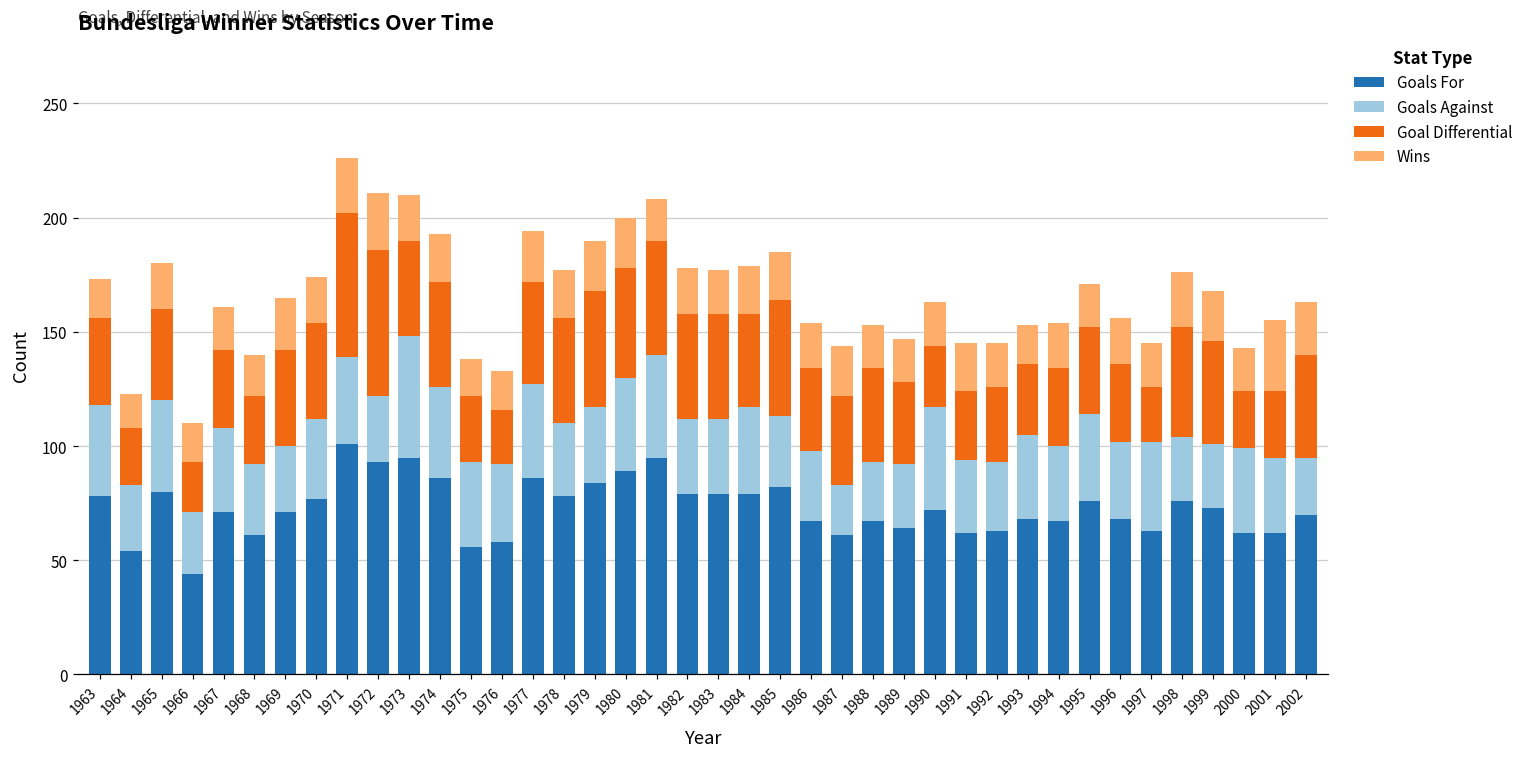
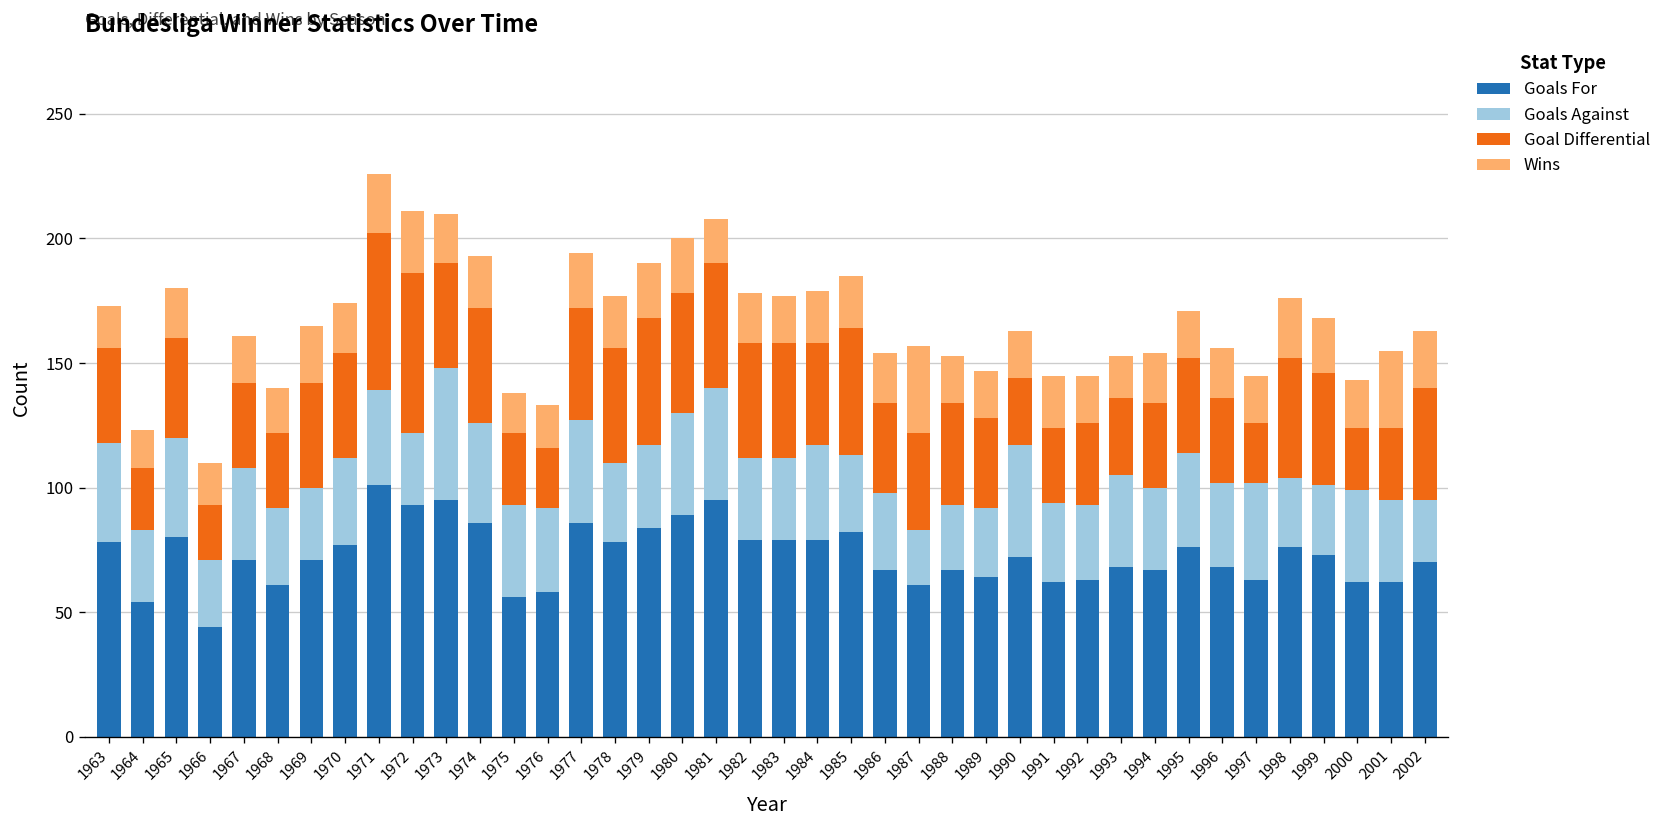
  {
    "Goals For": {
      "1963": 78,
      "1964": 54,
      "1965": 80,
      "1966": 44,
      "1967": 71,
      "1968": 61,
      "1969": 71,
      "1970": 77,
      "1971": 101,
      "1972": 93,
      "1973": 95,
      "1974": 86,
      "1975": 56,
      "1976": 58,
      "1977": 86,
      "1978": 78,
      "1979": 84,
      "1980": 89,
      "1981": 95,
      "1982": 79,
      "1983": 79,
      "1984": 79,
      "1985": 82,
      "1986": 67,
      "1987": 61,
      "1988": 67,
      "1989": 64,
      "1990": 72,
      "1991": 62,
      "1992": 63,
      "1993": 68,
      "1994": 67,
      "1995": 76,
      "1996": 68,
      "1997": 63,
      "1998": 76,
      "1999": 73,
      "2000": 62,
      "2001": 62,
      "2002": 70
    },
    "Goals Against": {
      "1963": 40,
      "1964": 29,
      "1965": 40,
      "1966": 27,
      "1967": 37,
      "1968": 31,
      "1969": 29,
      "1970": 35,
      "1971": 38,
      "1972": 29,
      "1973": 53,
      "1974": 40,
      "1975": 37,
      "1976": 34,
      "1977": 41,
      "1978": 32,
      "1979": 33,
      "1980": 41,
      "1981": 45,
      "1982": 33,
      "1983": 33,
      "1984": 38,
      "1985": 31,
      "1986": 31,
      "1987": 22,
      "1988": 26,
      "1989": 28,
      "1990": 45,
      "1991": 32,
      "1992": 30,
      "1993": 37,
      "1994": 33,
      "1995": 38,
      "1996": 34,
      "1997": 39,
      "1998": 28,
      "1999": 28,
      "2000": 37,
      "2001": 33,
      "2002": 25
    },
    "Goal Differential": {
      "1963": 38,
      "1964": 25,
      "1965": 40,
      "1966": 22,
      "1967": 34,
      "1968": 30,
      "1969": 42,
      "1970": 42,
      "1971": 63,
      "1972": 64,
      "1973": 42,
      "1974": 46,
      "1975": 29,
      "1976": 24,
      "1977": 45,
      "1978": 46,
      "1979": 51,
      "1980": 48,
      "1981": 50,
      "1982": 46,
      "1983": 46,
      "1984": 41,
      "1985": 51,
      "1986": 36,
      "1987": 39,
      "1988": 41,
      "1989": 36,
      "1990": 27,
      "1991": 30,
      "1992": 33,
      "1993": 31,
      "1994": 34,
      "1995": 38,
      "1996": 34,
      "1997": 24,
      "1998": 48,
      "1999": 45,
      "2000": 25,
      "2001": 29,
      "2002": 45
    },
    "Wins": {
      "1963": 17,
      "1964": 15,
      "1965": 20,
      "1966": 17,
      "1967": 19,
      "1968": 18,
      "1969": 23,
      "1970": 20,
      "1971": 24,
      "1972": 25,
      "1973": 20,
      "1974": 21,
      "1975": 16,
      "1976": 17,
      "1977": 22,
      "1978": 21,
      "1979": 22,
      "1980": 22,
      "1981": 18,
      "1982": 20,
      "1983": 19,
      "1984": 21,
      "1985": 21,
      "1986": 20,
-     "1987": 22,
+     "1987": 35,
      "1988": 19,
      "1989": 19,
      "1990": 19,
      "1991": 21,
      "1992": 19,
      "1993": 17,
      "1994": 20,
      "1995": 19,
      "1996": 20,
      "1997": 19,
      "1998": 24,
      "1999": 22,
      "2000": 19,
      "2001": 31,
      "2002": 23
    }
  }
